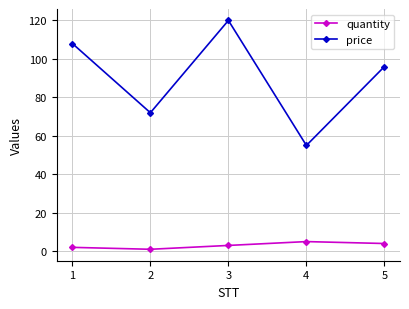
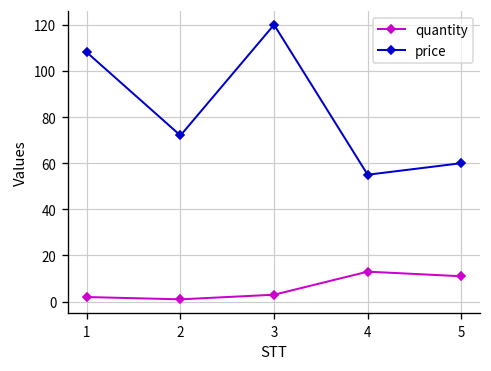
  {
    "quantity": {
      "1": 2,
      "2": 1,
      "3": 3,
-     "4": 5,
-     "5": 4
+     "4": 13,
+     "5": 11
    },
    "price": {
      "1": 108,
      "2": 72,
      "3": 120,
      "4": 55,
-     "5": 96
+     "5": 60
    }
  }
